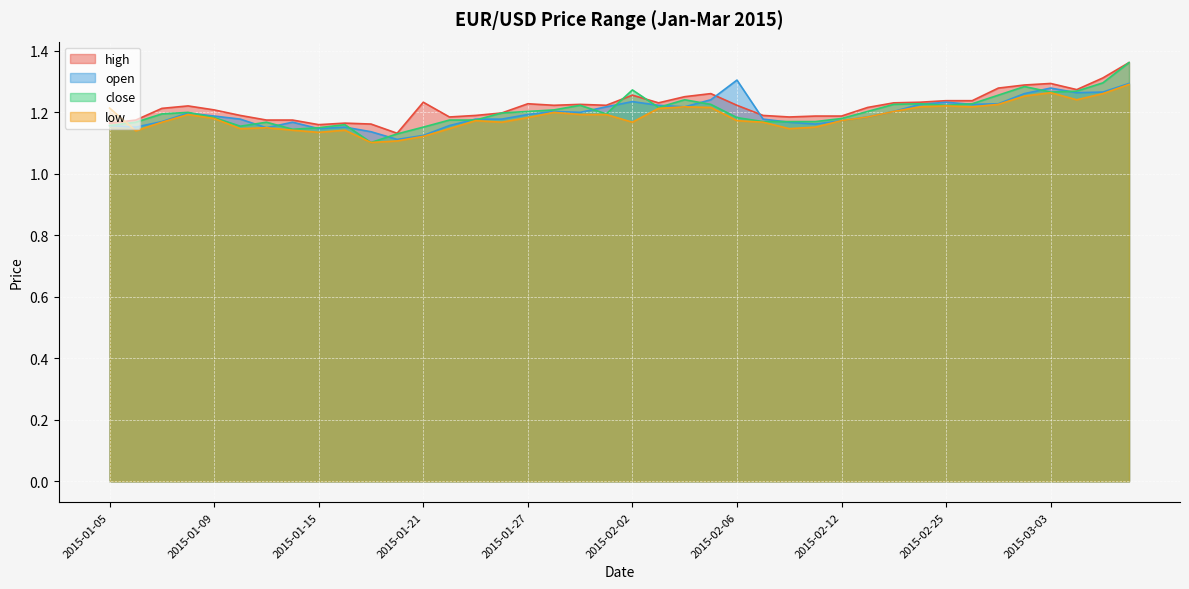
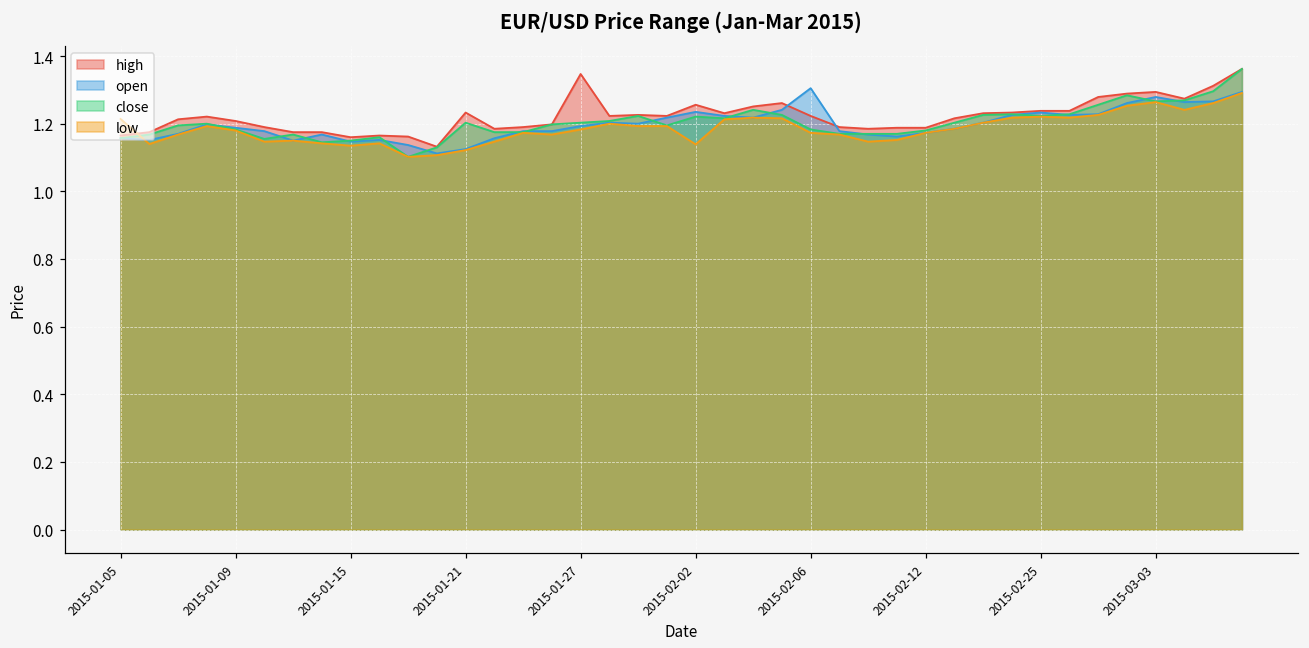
  {
    "high": {
      "2015-01-09": 1.21,
      "2015-01-15": 1.16,
      "2015-01-21": 1.23,
-     "2015-01-27": 1.23,
+     "2015-01-27": 1.35,
      "2015-02-02": 1.26,
      "2015-02-06": 1.22,
      "2015-03-03": 1.29
    },
    "open": {
      "2015-01-27": 1.19,
      "2015-02-02": 1.24,
      "2015-02-06": 1.31,
      "2015-03-03": 1.28
    },
    "close": {
-     "2015-01-21": 1.15,
+     "2015-01-21": 1.20,
      "2015-01-27": 1.20,
-     "2015-02-02": 1.27,
+     "2015-02-02": 1.22,
      "2015-02-06": 1.18
    },
    "low": {
      "2015-01-15": 1.14,
      "2015-01-27": 1.18,
-     "2015-02-02": 1.17,
+     "2015-02-02": 1.14,
      "2015-02-06": 1.17
    }
  }
